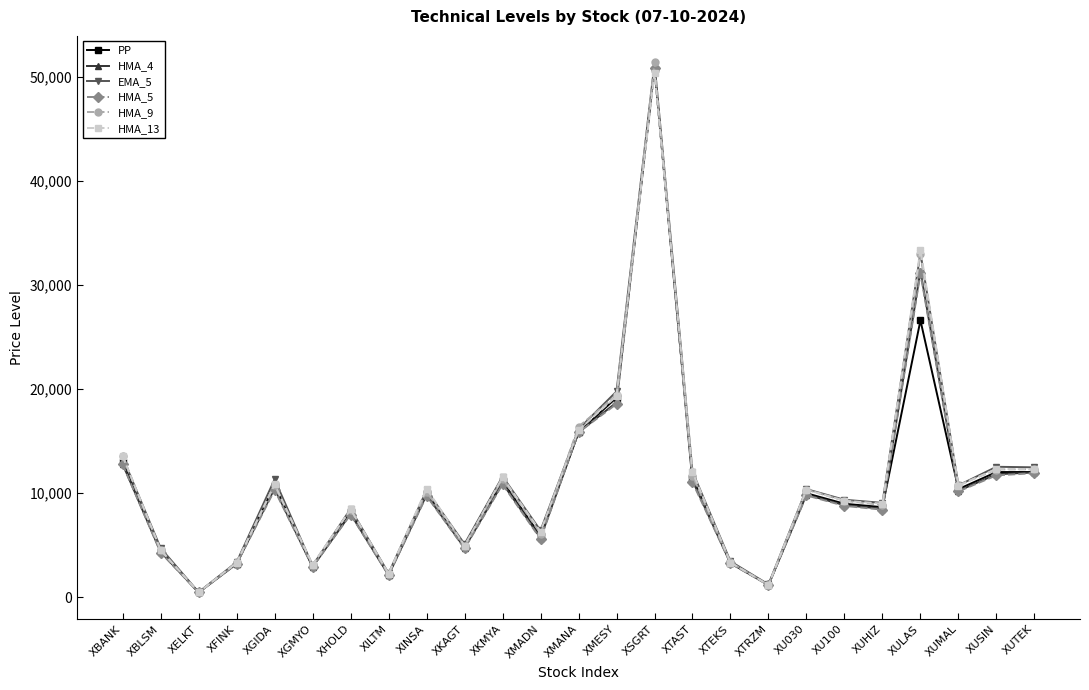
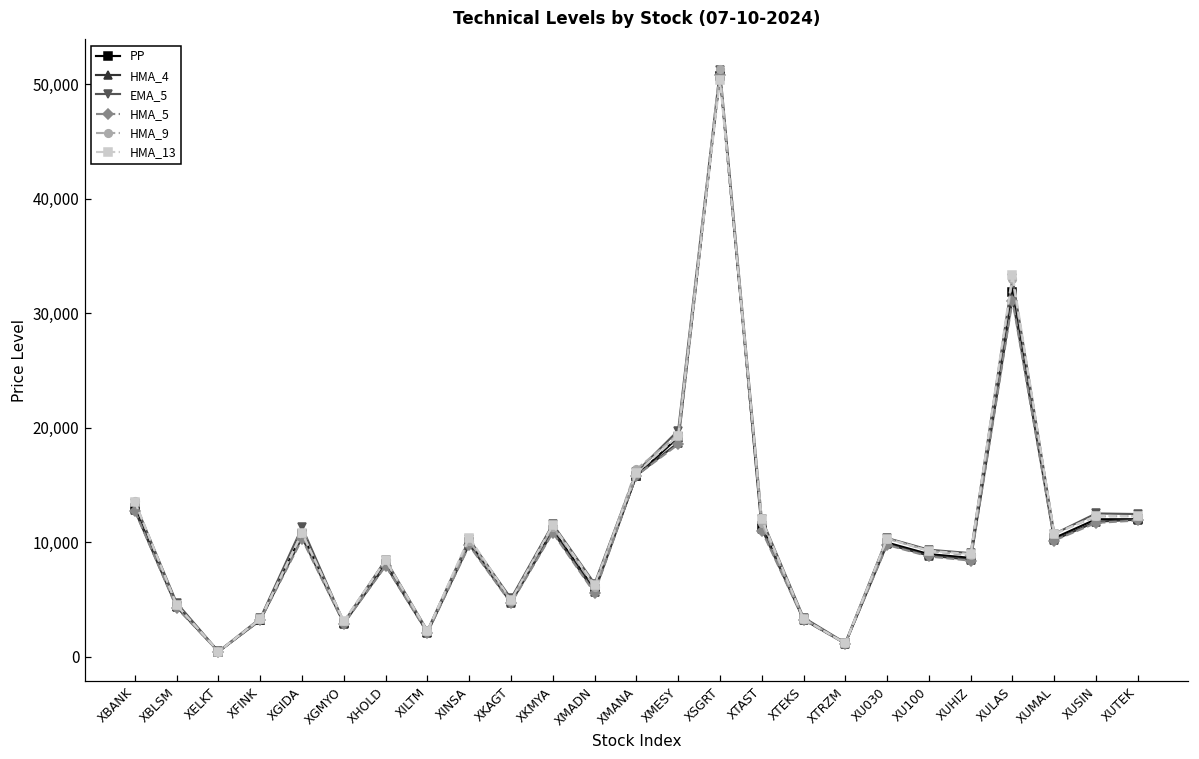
  {
    "PP": {
-     "XULAS": "26,600"
+     "XULAS": "31,800"
    }
  }
